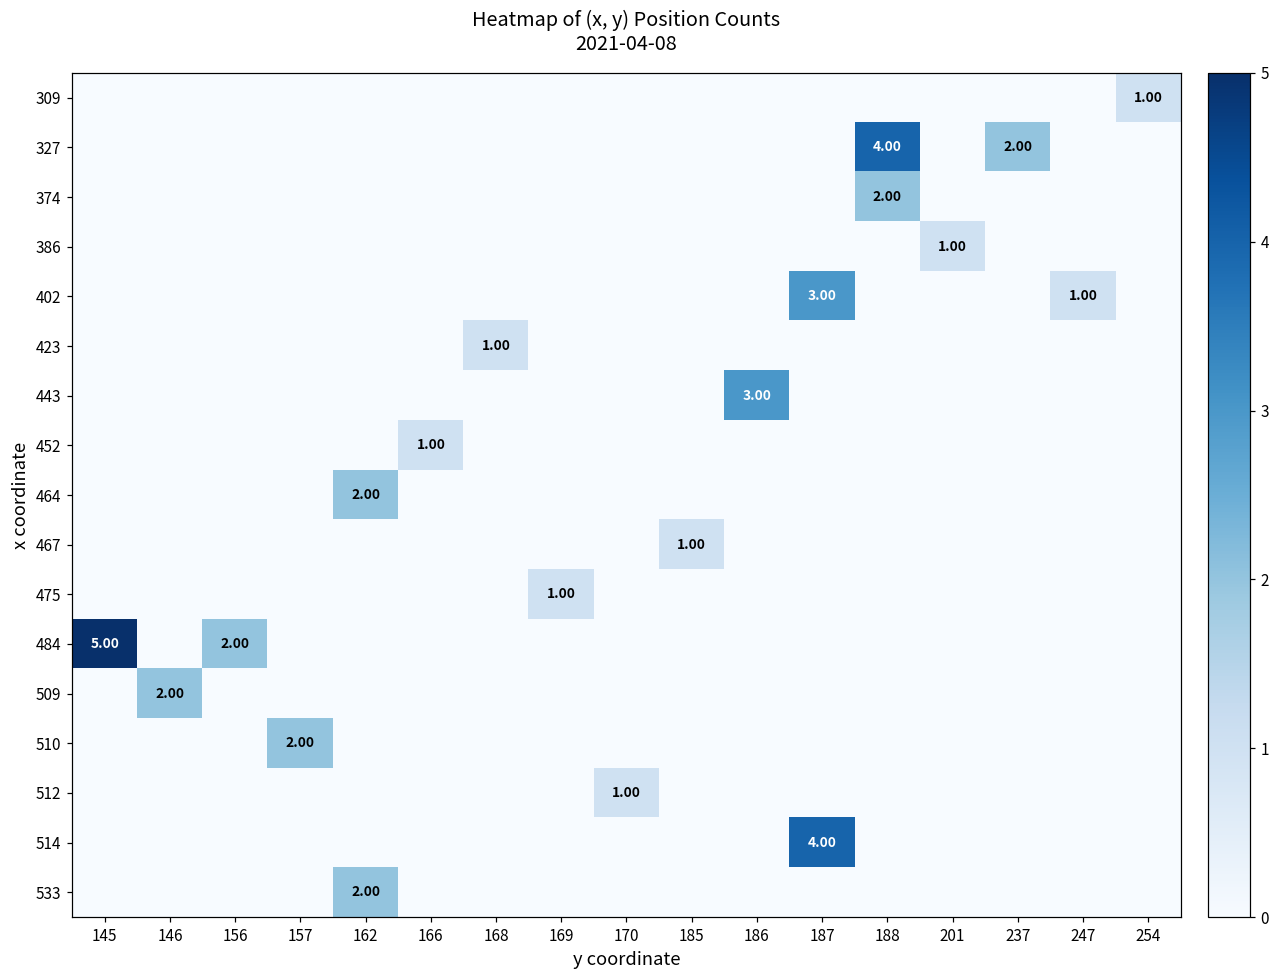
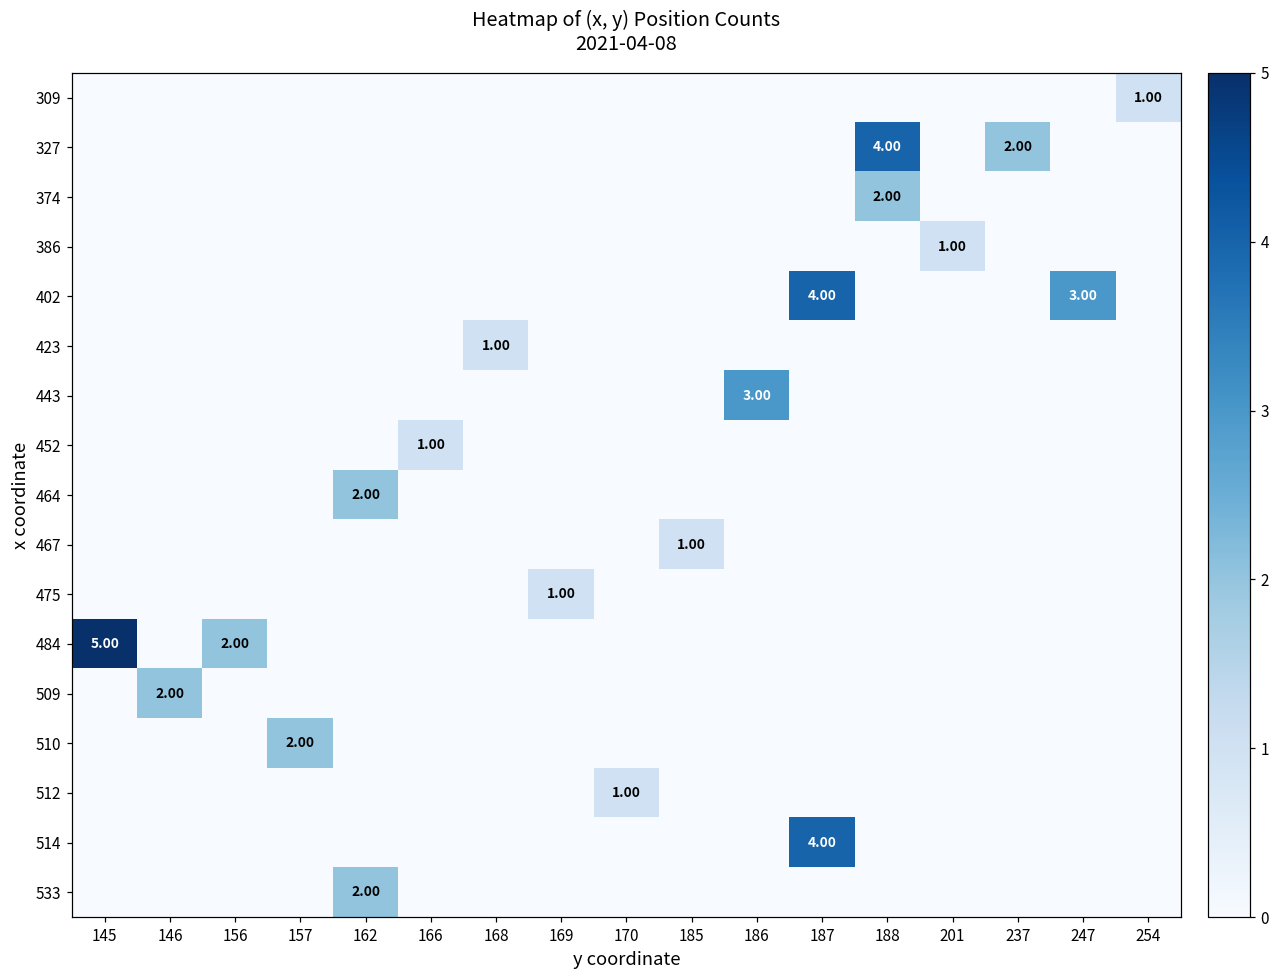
  {
    "309": {
      "254": 1.00
    },
    "327": {
      "188": 4.00,
      "237": 2.00
    },
    "374": {
      "188": 2.00
    },
    "386": {
      "201": 1.00
    },
    "402": {
-     "187": 3.00,
-     "247": 1.00
+     "187": 4.00,
+     "247": 3.00
    },
    "423": {
      "168": 1.00
    },
    "443": {
      "186": 3.00
    },
    "452": {
      "166": 1.00
    },
    "464": {
      "162": 2.00
    },
    "467": {
      "185": 1.00
    },
    "475": {
      "169": 1.00
    },
    "484": {
      "145": 5.00,
      "156": 2.00
    },
    "509": {
      "146": 2.00
    },
    "510": {
      "157": 2.00
    },
    "512": {
      "170": 1.00
    },
    "514": {
      "187": 4.00
    },
    "533": {
      "162": 2.00
    }
  }
